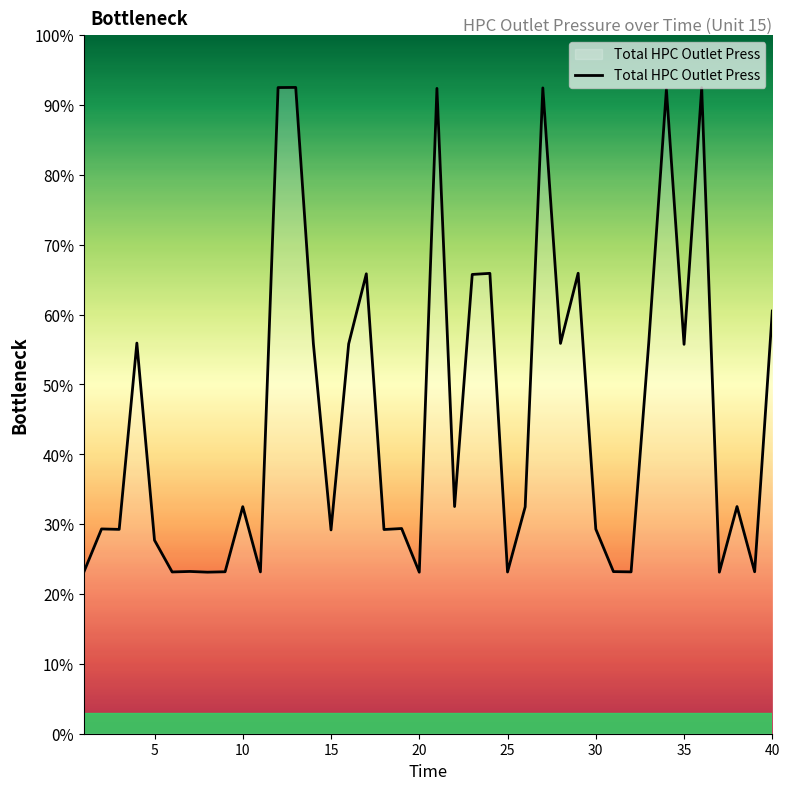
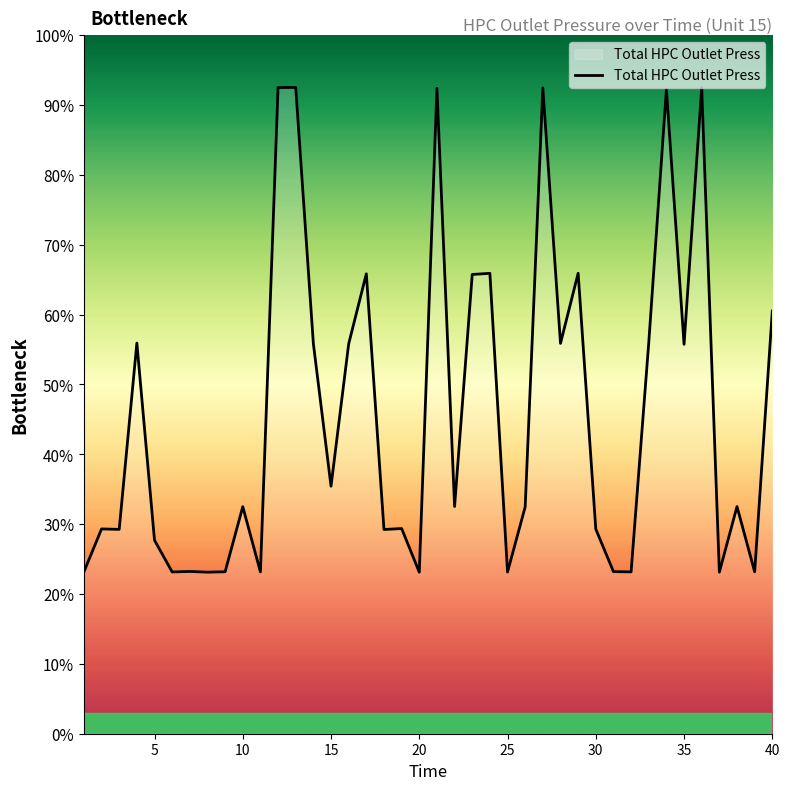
  {
    "5": "28%",
    "10": "33%",
-   "15": "29%",
+   "15": "35%",
    "20": "23%",
    "25": "23%",
    "30": "29%",
    "35": "56%",
    "40": "61%"
  }
